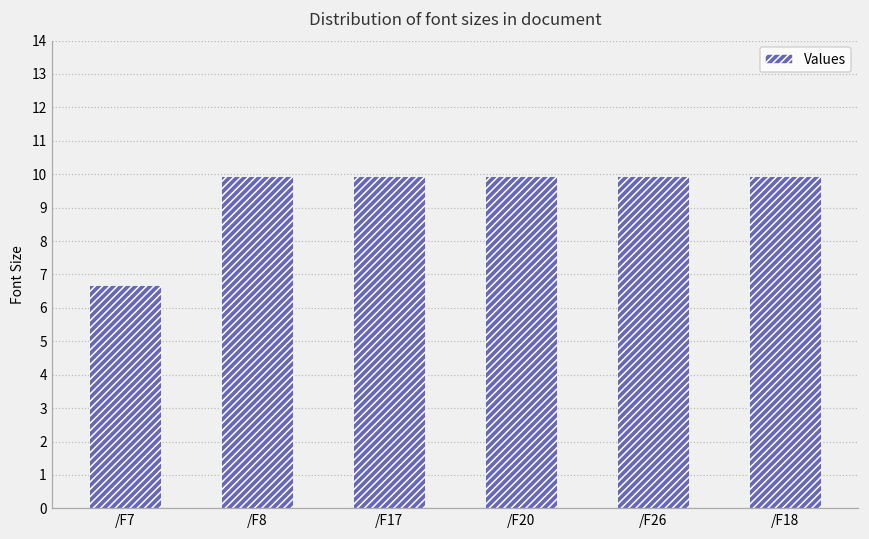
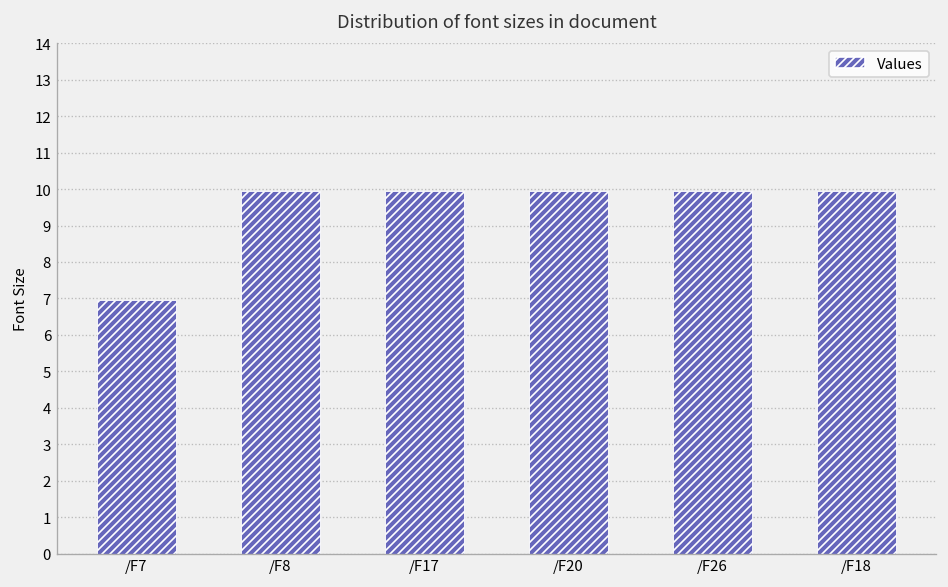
  {
-   "/F7": 6.7,
+   "/F7": 7.0,
    "/F8": 10.0,
    "/F17": 10.0,
    "/F20": 10.0,
    "/F26": 10.0,
    "/F18": 10.0
  }
